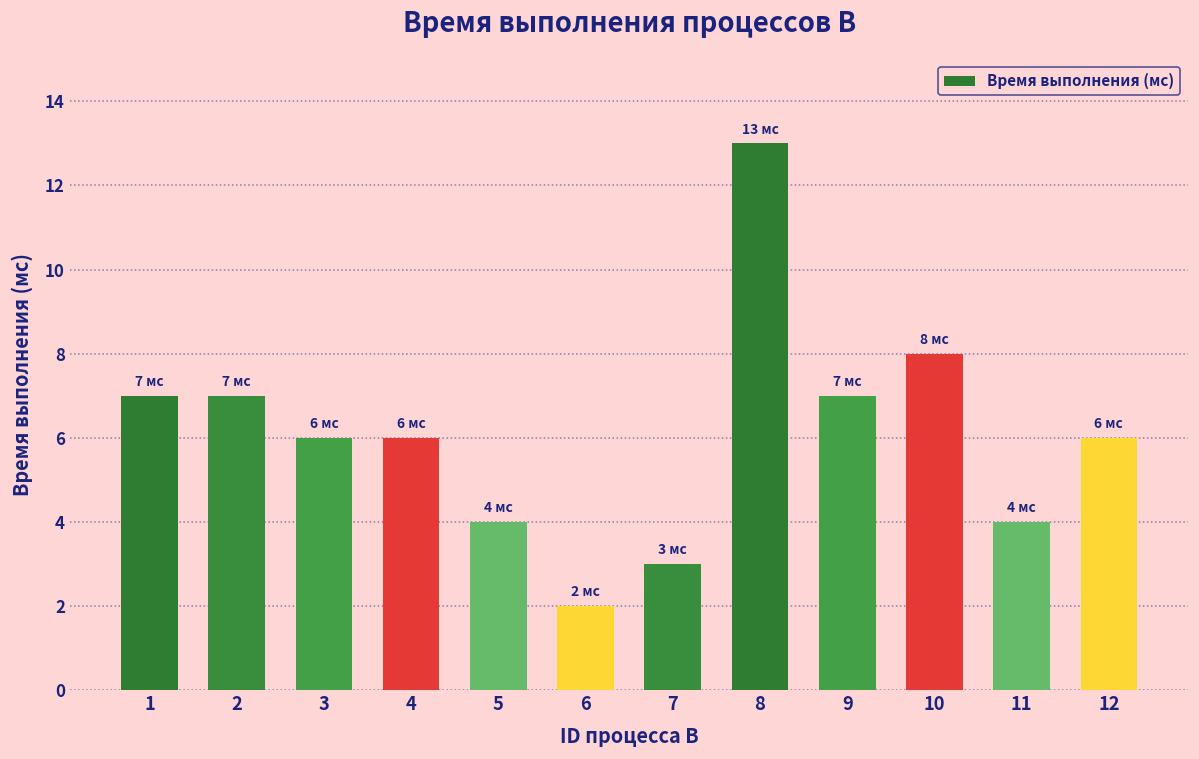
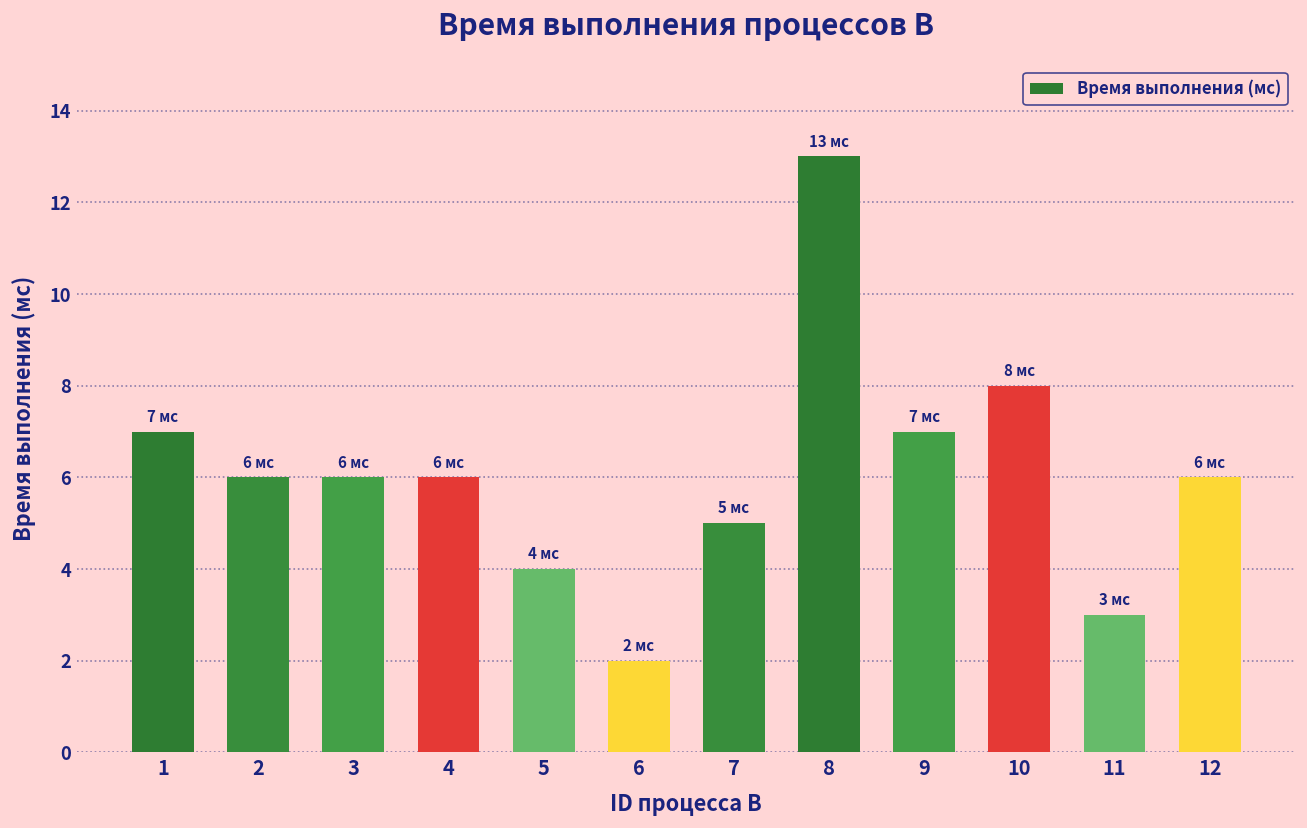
  {
    "1": 7,
-   "2": 7,
+   "2": 6,
    "3": 6,
    "4": 6,
    "5": 4,
    "6": 2,
-   "7": 3,
+   "7": 5,
    "8": 13,
    "9": 7,
    "10": 8,
-   "11": 4,
+   "11": 3,
    "12": 6
  }
